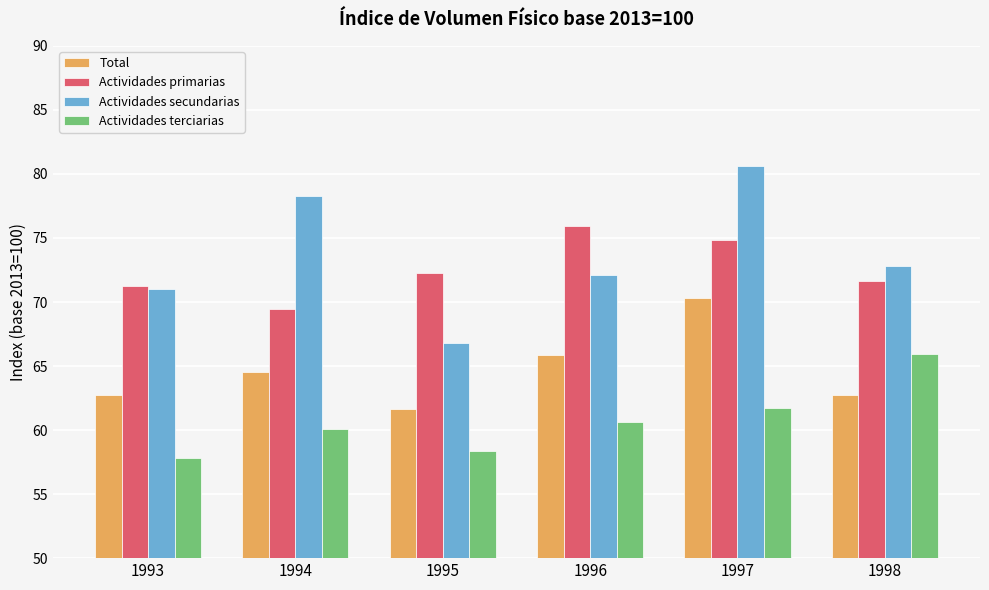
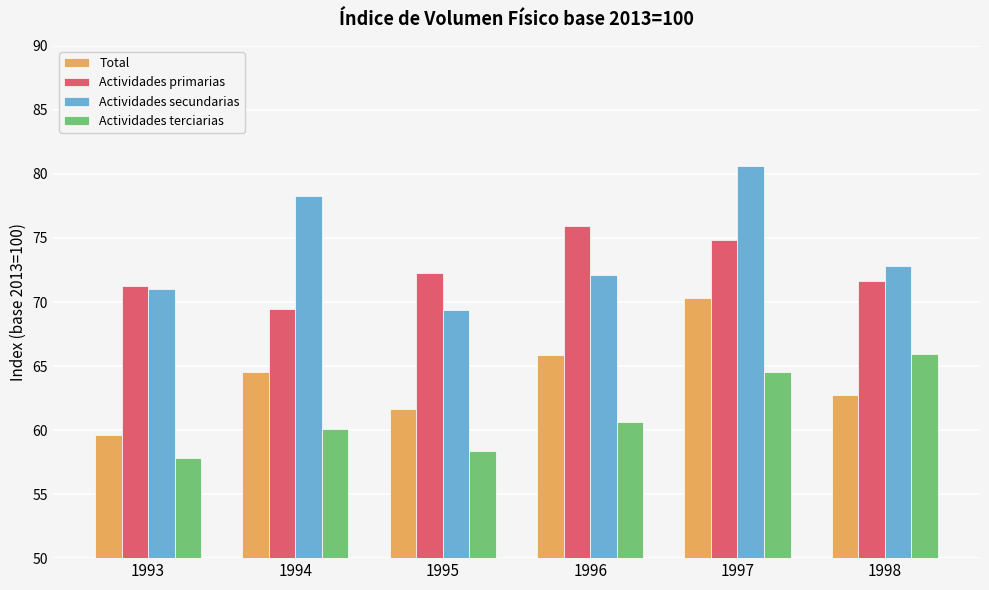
  {
    "Total": {
-     "1993": 62.8,
+     "1993": 59.6,
      "1994": 64.5,
      "1995": 61.7,
      "1996": 65.9,
      "1997": 70.4,
      "1998": 62.7
    },
    "Actividades primarias": {
      "1993": 71.2,
      "1994": 69.5,
      "1995": 72.2,
      "1996": 75.9,
      "1997": 74.8,
      "1998": 71.6
    },
    "Actividades secundarias": {
      "1993": 71.0,
      "1994": 78.3,
-     "1995": 66.8,
+     "1995": 69.4,
      "1996": 72.1,
      "1997": 80.6,
      "1998": 72.8
    },
    "Actividades terciarias": {
      "1993": 57.8,
      "1994": 60.1,
      "1995": 58.3,
      "1996": 60.6,
-     "1997": 61.7,
+     "1997": 64.5,
      "1998": 66.0
    }
  }
